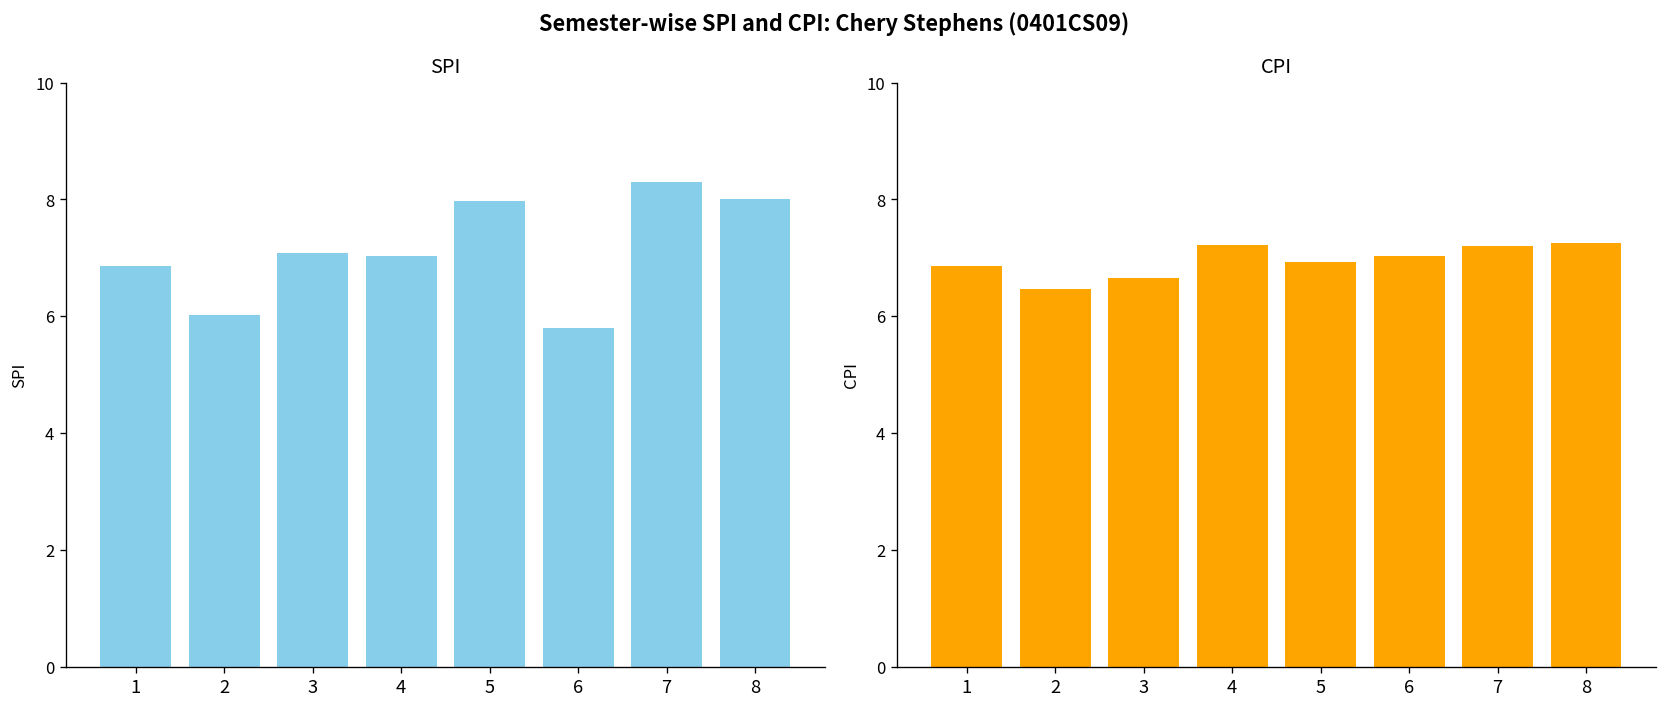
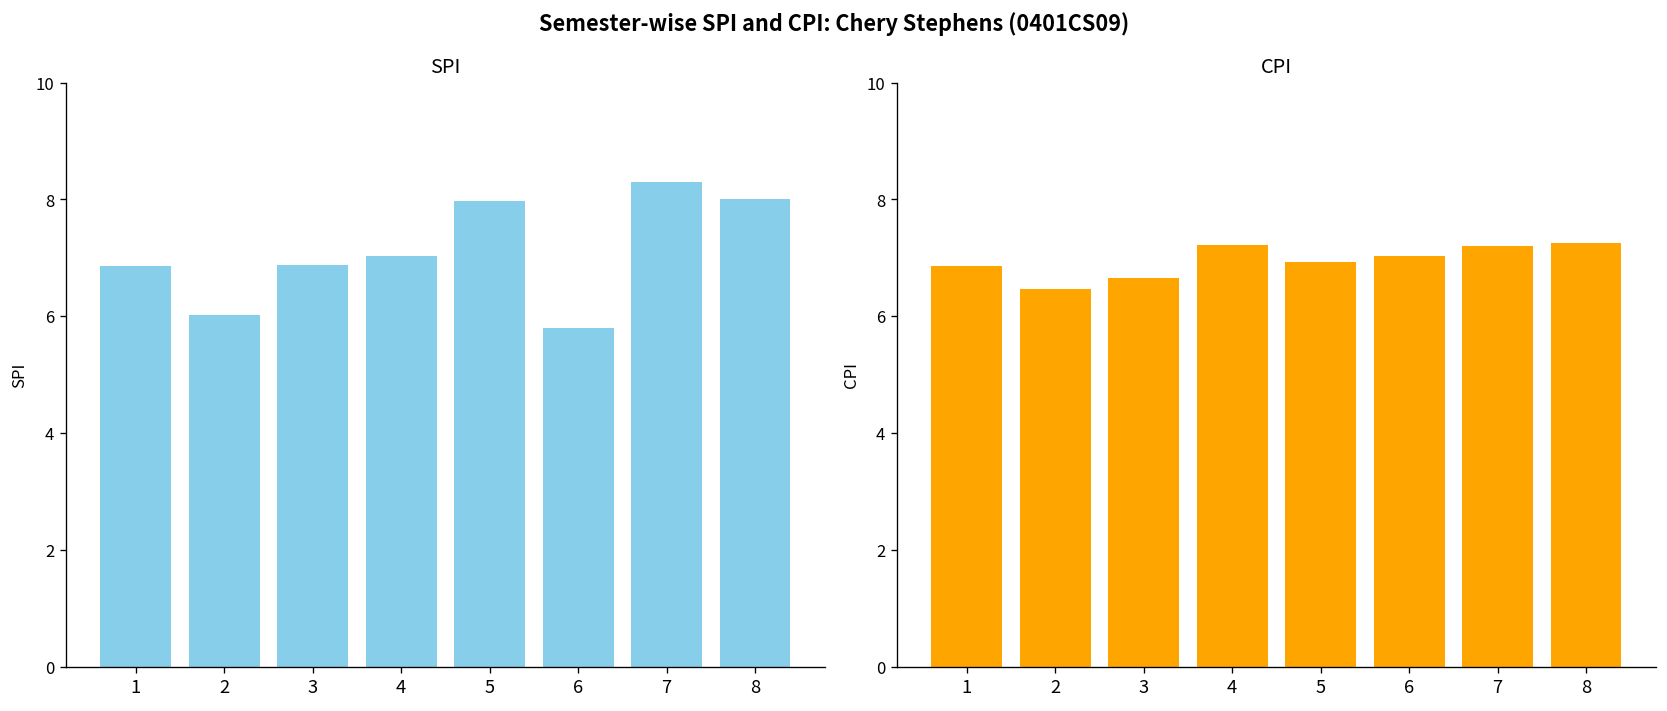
  {
    "SPI": {
      "1": 6.9,
      "2": 6.0,
-     "3": 7.1,
+     "3": 6.9,
      "4": 7.0,
      "5": 8.0,
      "6": 5.8,
      "7": 8.3,
      "8": 8.0
    },
    "CPI": {
      "1": 6.9,
      "2": 6.5,
      "3": 6.7,
      "4": 7.2,
      "5": 6.9,
      "6": 7.0,
      "7": 7.2,
      "8": 7.3
    }
  }
